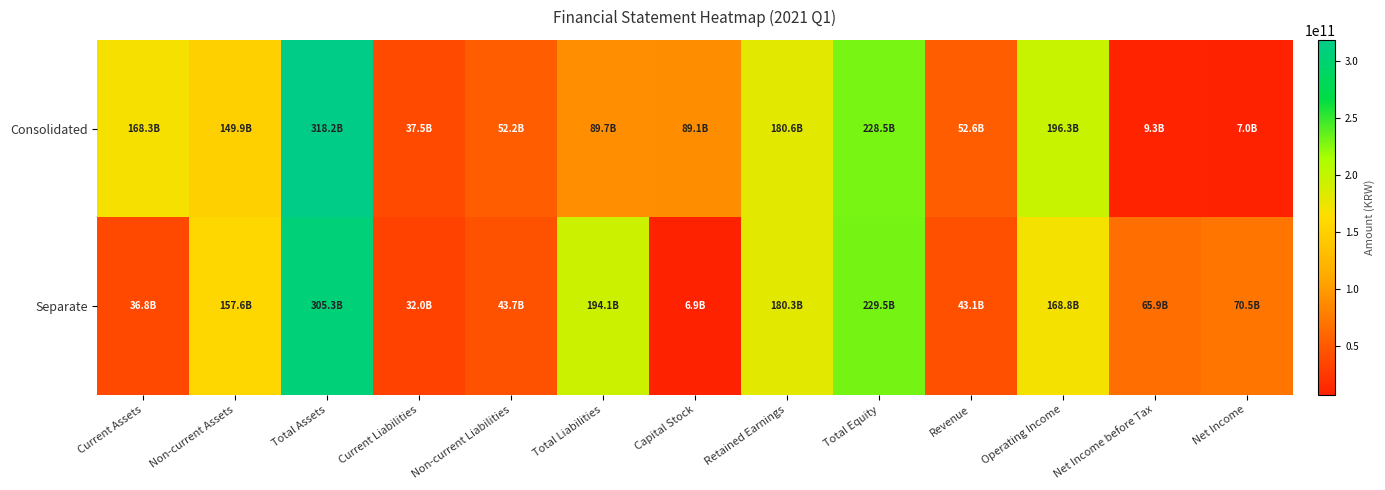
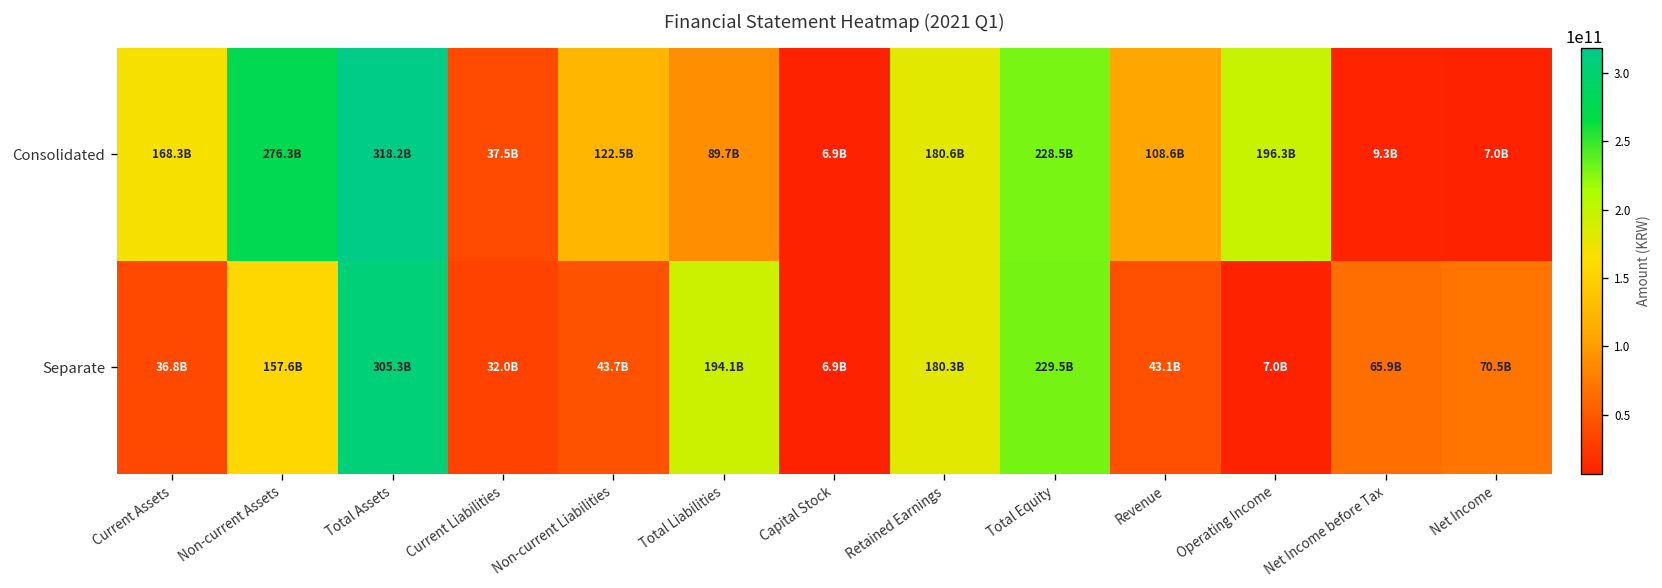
  {
    "Consolidated": {
      "Current Assets": "168.3B",
-     "Non-current Assets": "149.9B",
+     "Non-current Assets": "276.3B",
      "Total Assets": "318.2B",
      "Current Liabilities": "37.5B",
-     "Non-current Liabilities": "52.2B",
+     "Non-current Liabilities": "122.5B",
      "Total Liabilities": "89.7B",
-     "Capital Stock": "89.1B",
+     "Capital Stock": "6.9B",
      "Retained Earnings": "180.6B",
      "Total Equity": "228.5B",
-     "Revenue": "52.6B",
+     "Revenue": "108.6B",
      "Operating Income": "196.3B",
      "Net Income before Tax": "9.3B",
      "Net Income": "7.0B"
    },
    "Separate": {
      "Current Assets": "36.8B",
      "Non-current Assets": "157.6B",
      "Total Assets": "305.3B",
      "Current Liabilities": "32.0B",
      "Non-current Liabilities": "43.7B",
      "Total Liabilities": "194.1B",
      "Capital Stock": "6.9B",
      "Retained Earnings": "180.3B",
      "Total Equity": "229.5B",
      "Revenue": "43.1B",
-     "Operating Income": "168.8B",
+     "Operating Income": "7.0B",
      "Net Income before Tax": "65.9B",
      "Net Income": "70.5B"
    }
  }
